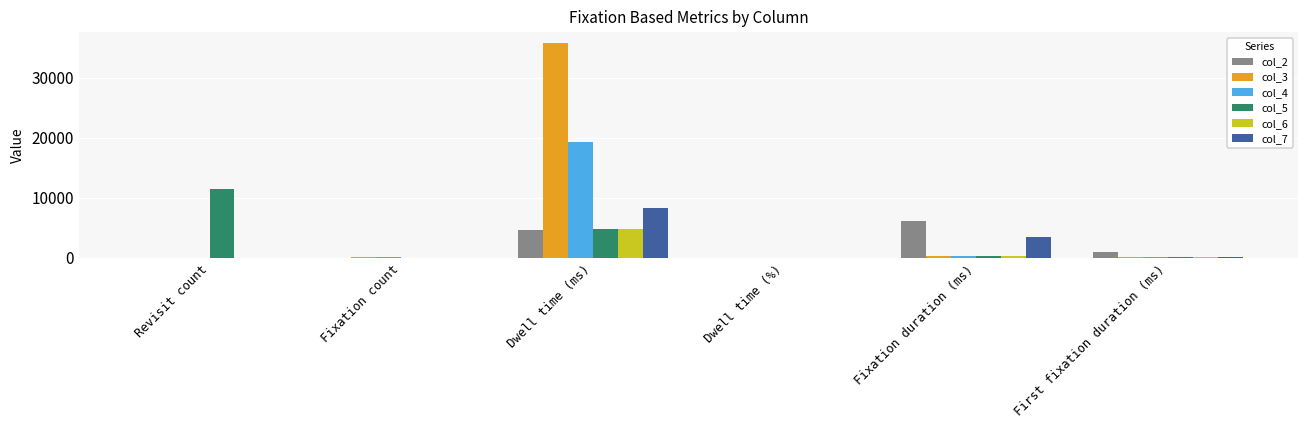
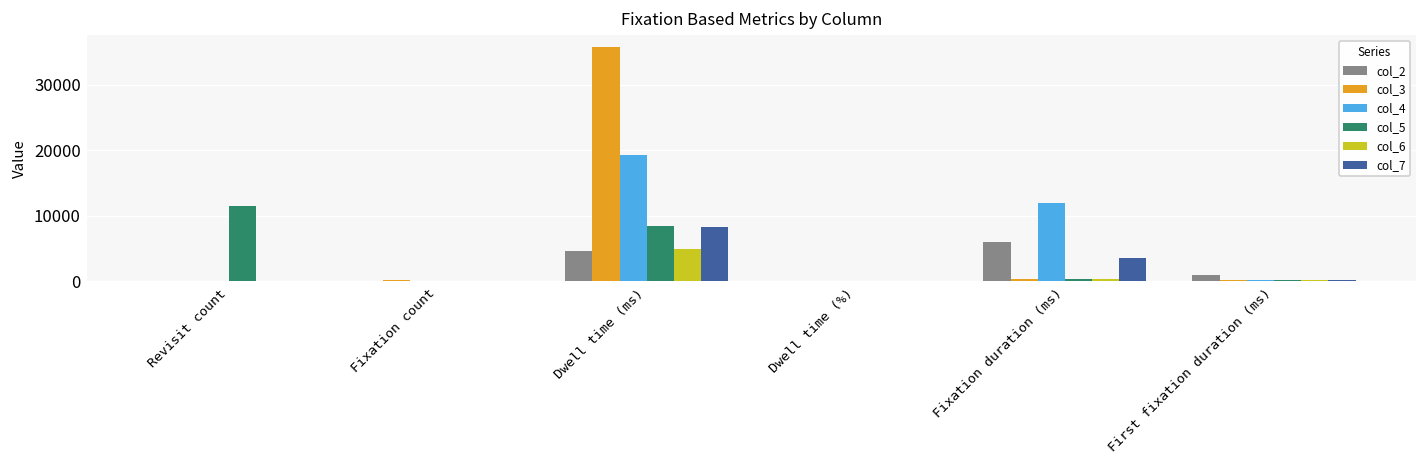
  {
    "col_2": {
      "Dwell time (ms)": 5000,
      "Fixation duration (ms)": 6000,
      "First fixation duration (ms)": 1000
    },
    "col_4": {
      "Dwell time (ms)": 19000,
-     "Fixation duration (ms)": 0
+     "Fixation duration (ms)": 12000
    },
    "col_5": {
      "Revisit count": 11000,
-     "Dwell time (ms)": 5000
+     "Dwell time (ms)": 8000
    },
    "col_7": {
      "Dwell time (ms)": 8000,
      "Fixation duration (ms)": 3000
    }
  }
